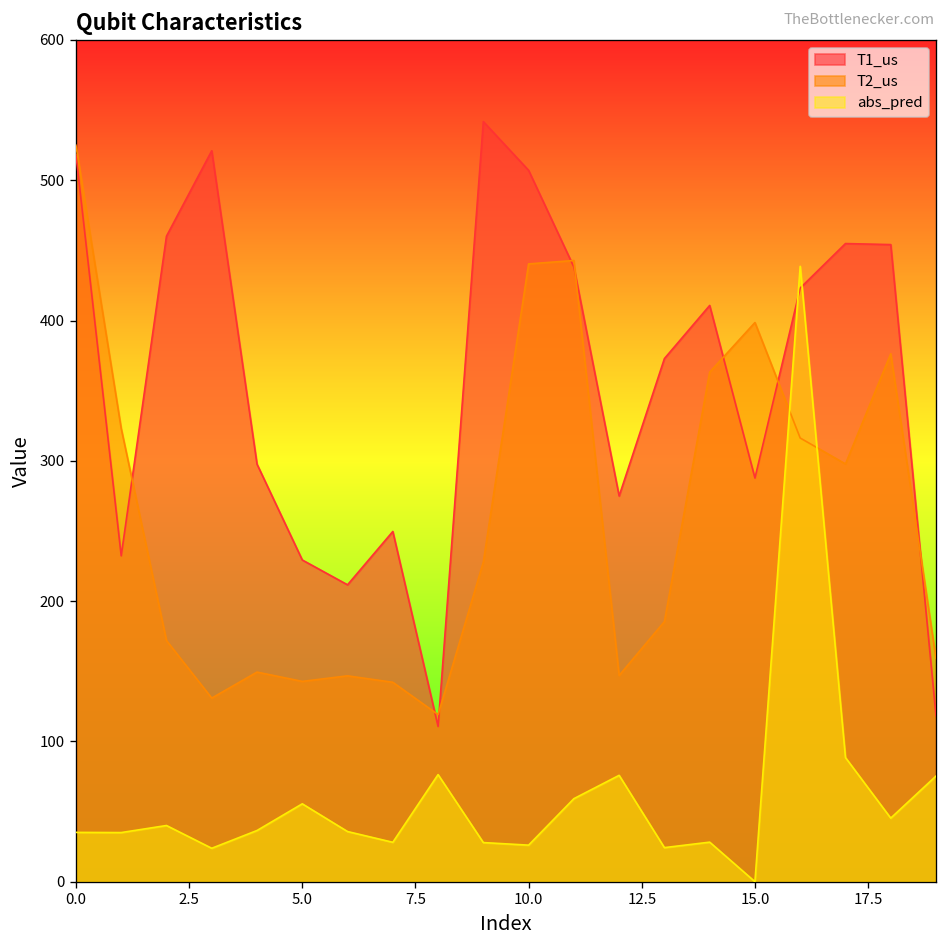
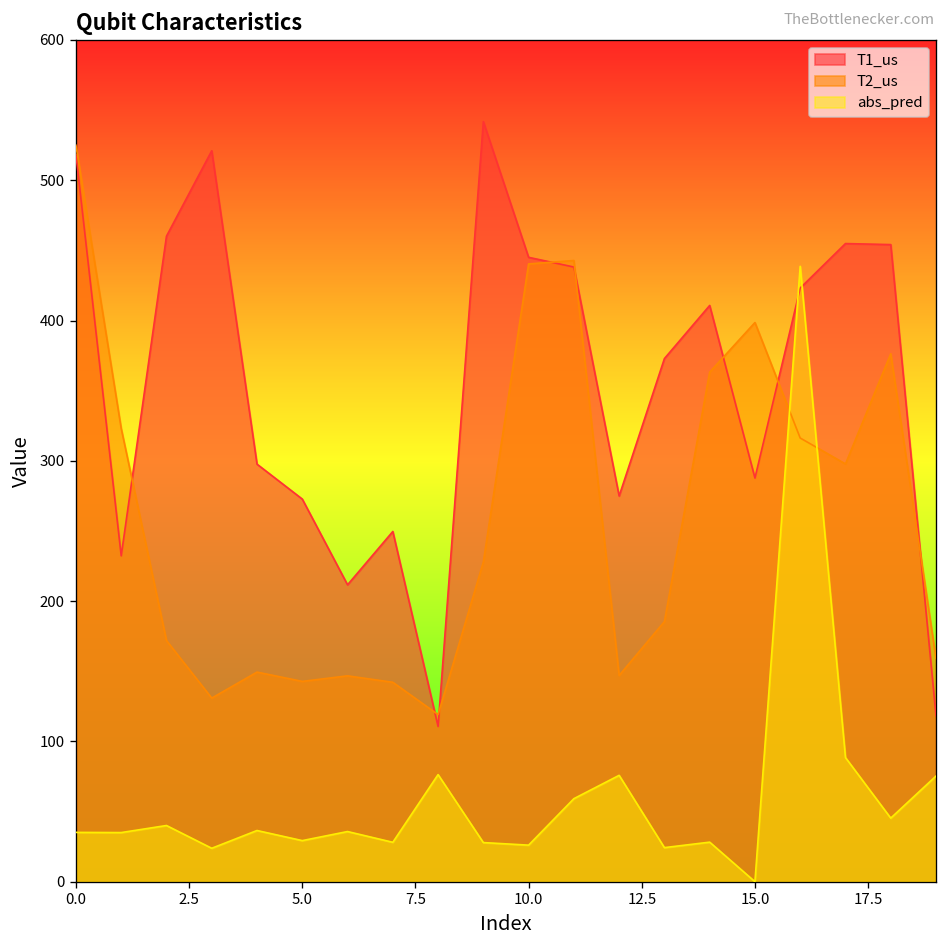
  {
    "T1_us": {
      "0.0": 518,
-     "5.0": 229,
-     "10.0": 507,
+     "5.0": 273,
+     "10.0": 445,
      "15.0": 288
    },
    "T2_us": {
      "0.0": 525,
      "5.0": 143,
      "10.0": 440,
      "15.0": 399
    },
    "abs_pred": {
      "0.0": 35,
-     "5.0": 56,
+     "5.0": 29,
      "10.0": 26,
      "15.0": 0
    }
  }
